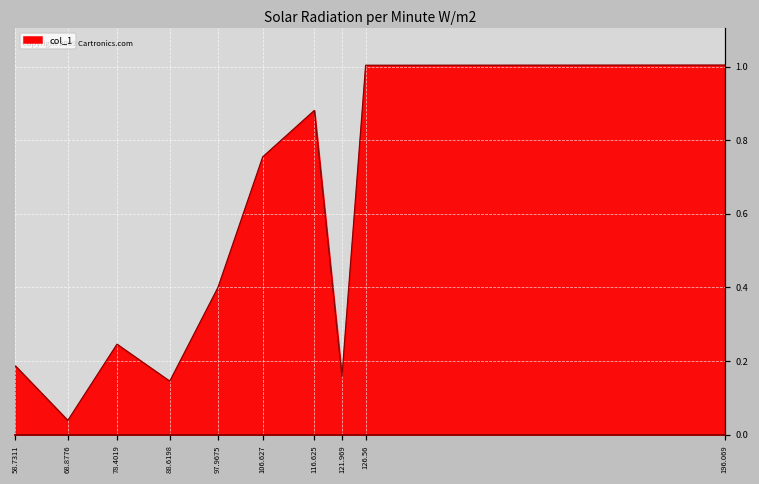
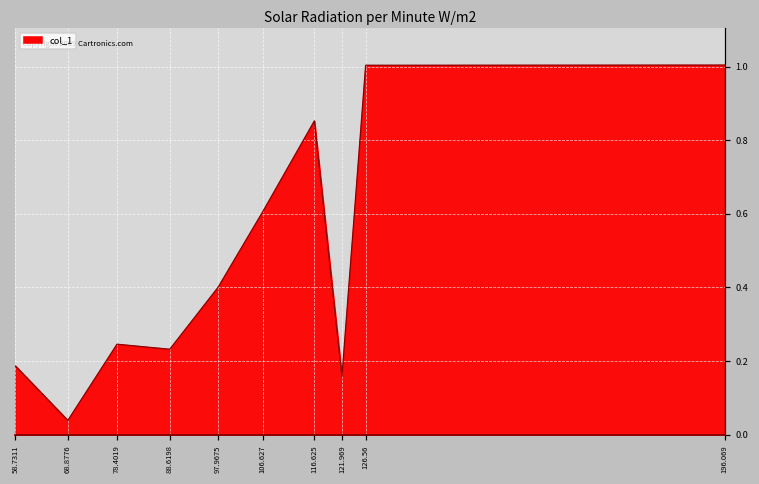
  {
    "58.7311": 0.19,
    "68.8776": 0.04,
    "78.4019": 0.25,
-   "88.6198": 0.15,
+   "88.6198": 0.23,
    "97.9675": 0.40,
-   "106.627": 0.76,
-   "116.625": 0.88,
+   "106.627": 0.61,
+   "116.625": 0.85,
    "121.969": 0.16,
    "126.56": 1.00,
    "196.069": 1.01
  }
